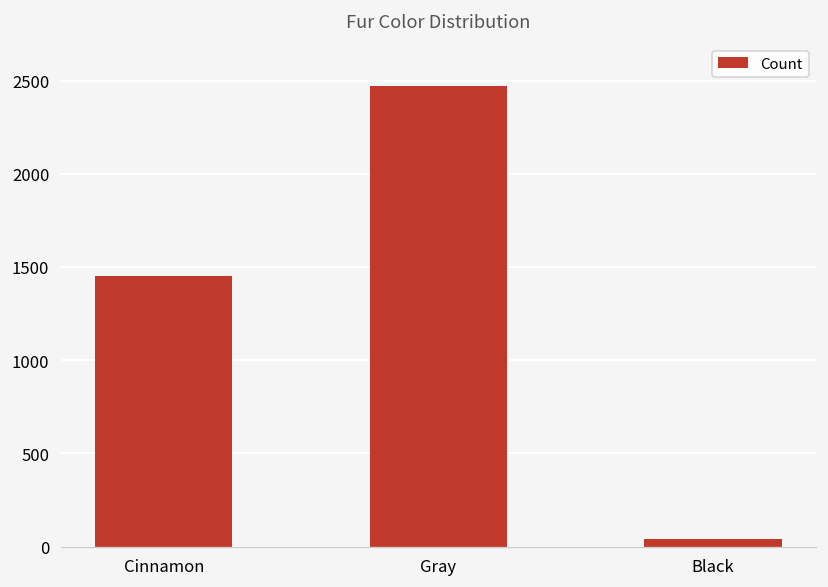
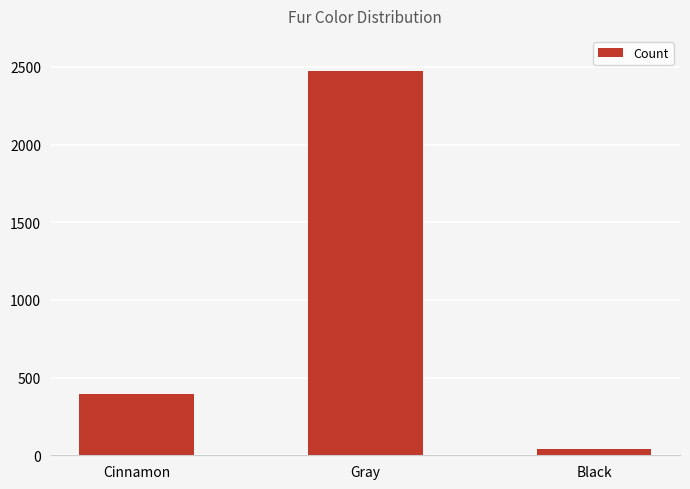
  {
-   "Cinnamon": 1450,
+   "Cinnamon": 390,
    "Gray": 2470,
    "Black": 40
  }
